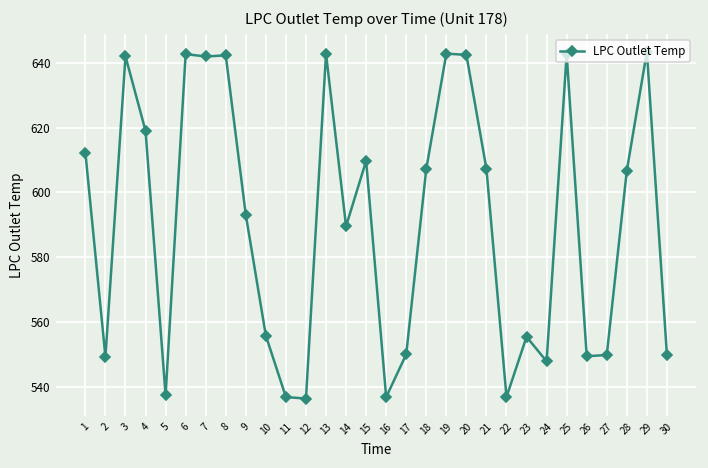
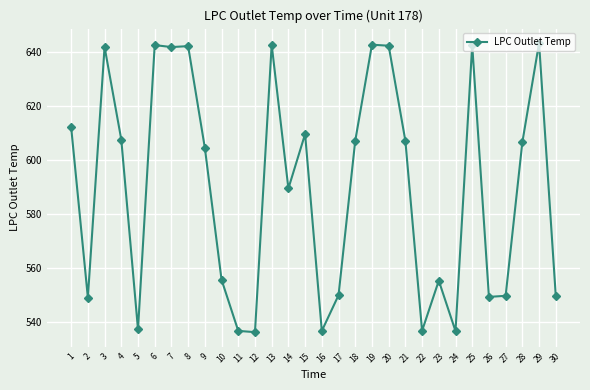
  {
    "1": 612,
    "2": 549,
    "3": 642,
-   "4": 619,
+   "4": 608,
    "5": 537,
    "6": 643,
    "7": 642,
    "8": 642,
-   "9": 593,
+   "9": 605,
    "10": 556,
    "11": 537,
    "12": 536,
    "13": 643,
    "14": 590,
    "15": 610,
    "16": 537,
    "17": 550,
    "18": 607,
    "19": 643,
    "20": 642,
    "21": 607,
    "22": 537,
    "23": 555,
-   "24": 548,
+   "24": 537,
    "26": 549,
    "27": 550,
    "28": 607,
    "30": 550
  }
